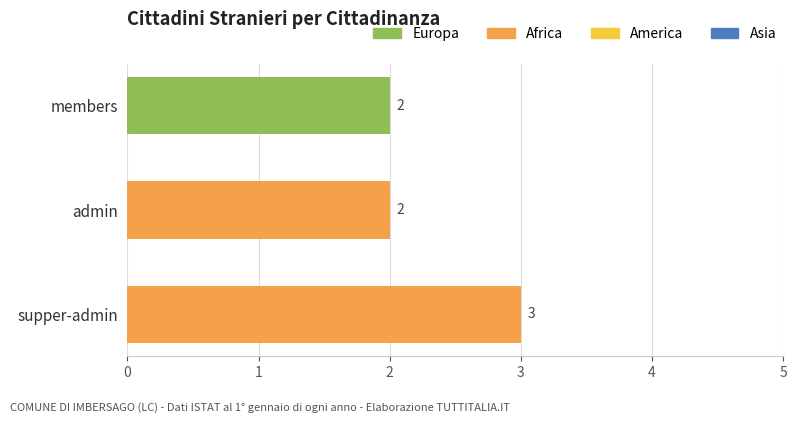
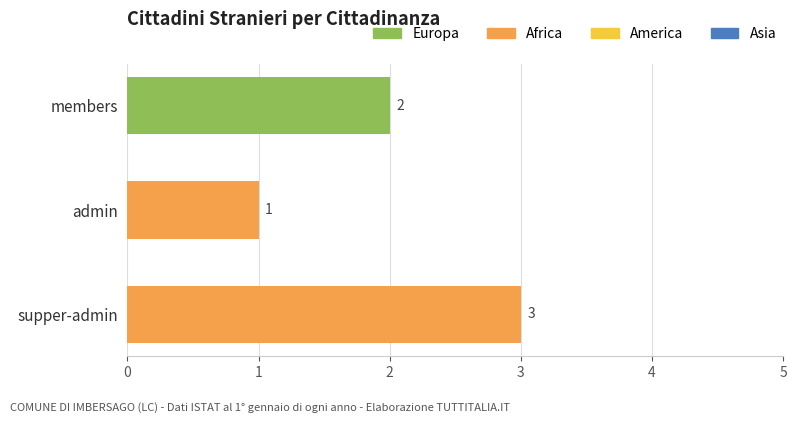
  {
    "members": 2,
-   "admin": 2,
+   "admin": 1,
    "supper-admin": 3
  }
